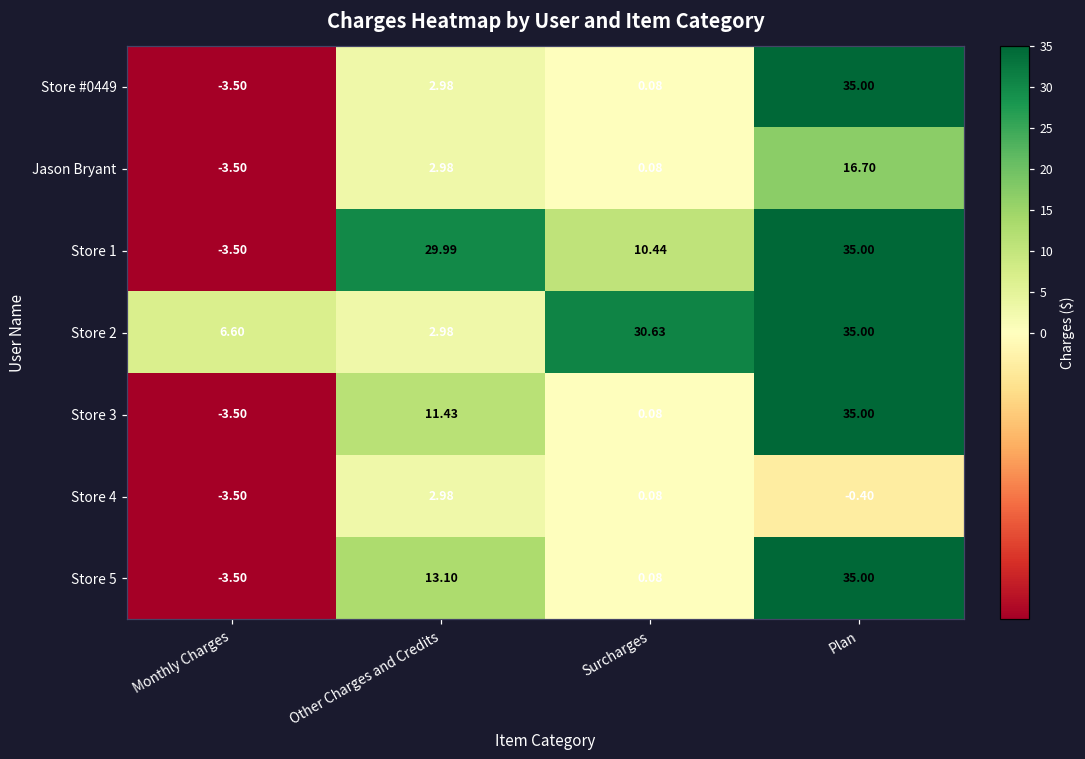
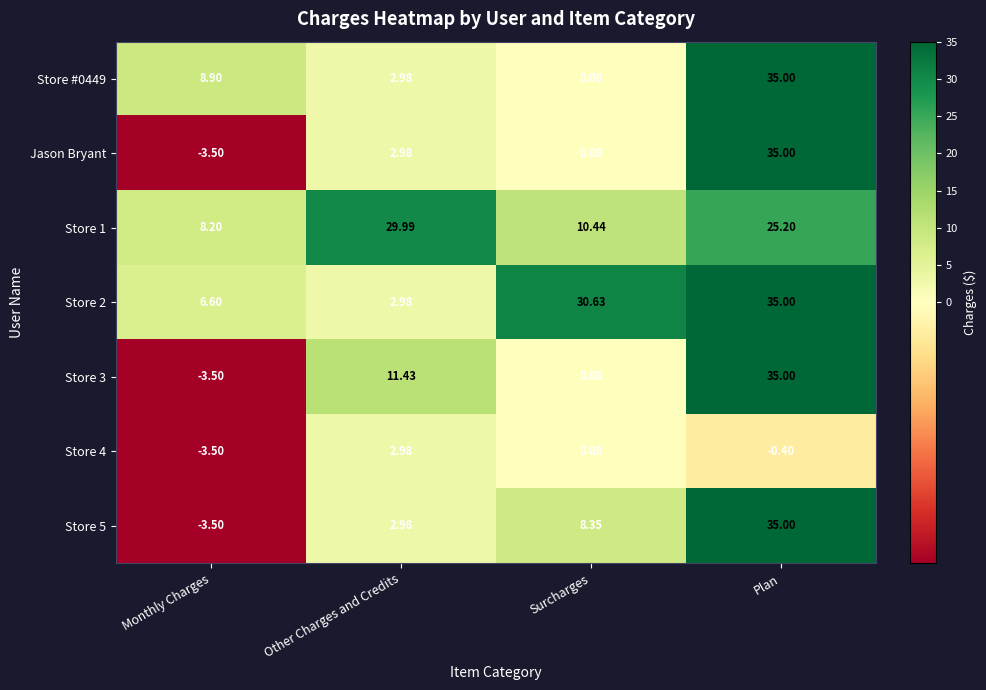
  {
    "Store #0449": {
-     "Monthly Charges": -3.50,
+     "Monthly Charges": 8.90,
      "Other Charges and Credits": 2.98,
      "Surcharges": 0.08,
      "Plan": 35.00
    },
    "Jason Bryant": {
      "Monthly Charges": -3.50,
      "Other Charges and Credits": 2.98,
      "Surcharges": 0.08,
-     "Plan": 16.70
+     "Plan": 35.00
    },
    "Store 1": {
-     "Monthly Charges": -3.50,
+     "Monthly Charges": 8.20,
      "Other Charges and Credits": 29.99,
      "Surcharges": 10.44,
-     "Plan": 35.00
+     "Plan": 25.20
    },
    "Store 2": {
      "Monthly Charges": 6.60,
      "Other Charges and Credits": 2.98,
      "Surcharges": 30.63,
      "Plan": 35.00
    },
    "Store 3": {
      "Monthly Charges": -3.50,
      "Other Charges and Credits": 11.43,
      "Surcharges": 0.08,
      "Plan": 35.00
    },
    "Store 4": {
      "Monthly Charges": -3.50,
      "Other Charges and Credits": 2.98,
      "Surcharges": 0.08,
      "Plan": -0.40
    },
    "Store 5": {
      "Monthly Charges": -3.50,
-     "Other Charges and Credits": 13.10,
-     "Surcharges": 0.08,
+     "Other Charges and Credits": 2.98,
+     "Surcharges": 8.35,
      "Plan": 35.00
    }
  }
